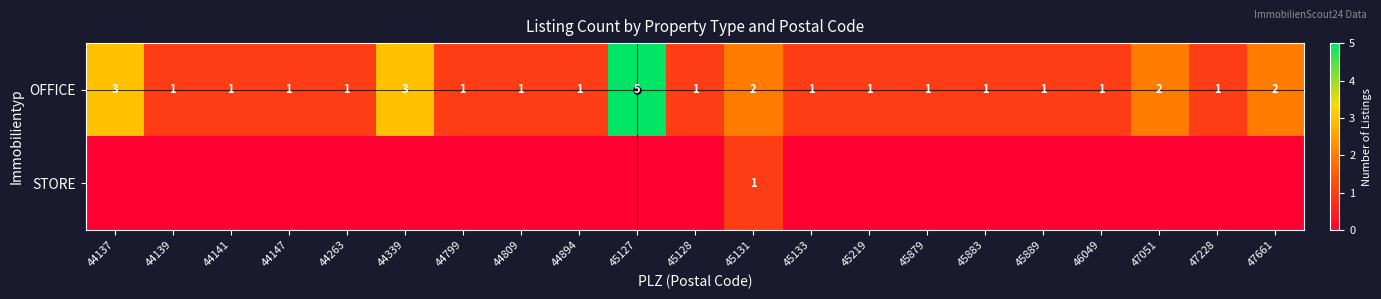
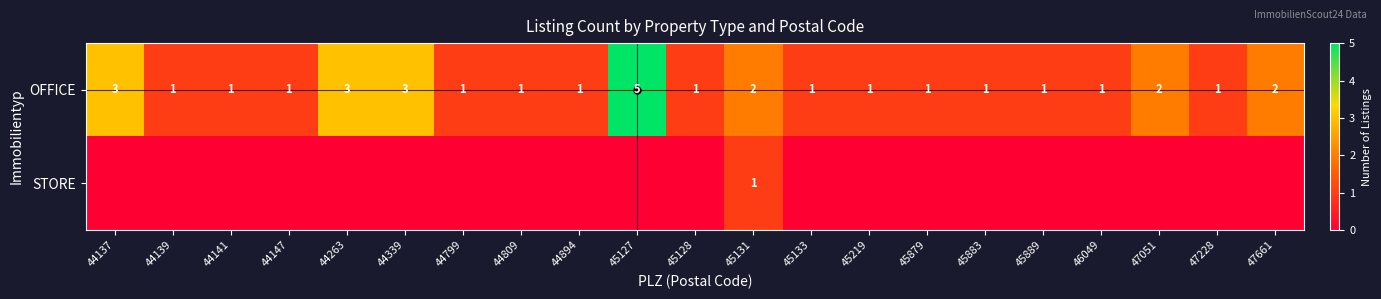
  {
    "OFFICE": {
      "44137": 3,
      "44139": 1,
      "44141": 1,
      "44147": 1,
-     "44263": 1,
+     "44263": 3,
      "44339": 3,
      "44799": 1,
      "44809": 1,
      "44894": 1,
      "45128": 1,
      "45131": 2,
      "45133": 1,
      "45219": 1,
      "45879": 1,
      "45883": 1,
      "45889": 1,
      "46049": 1,
      "47051": 2,
      "47228": 1,
      "47661": 2
    },
    "STORE": {
      "45131": 1
    }
  }
